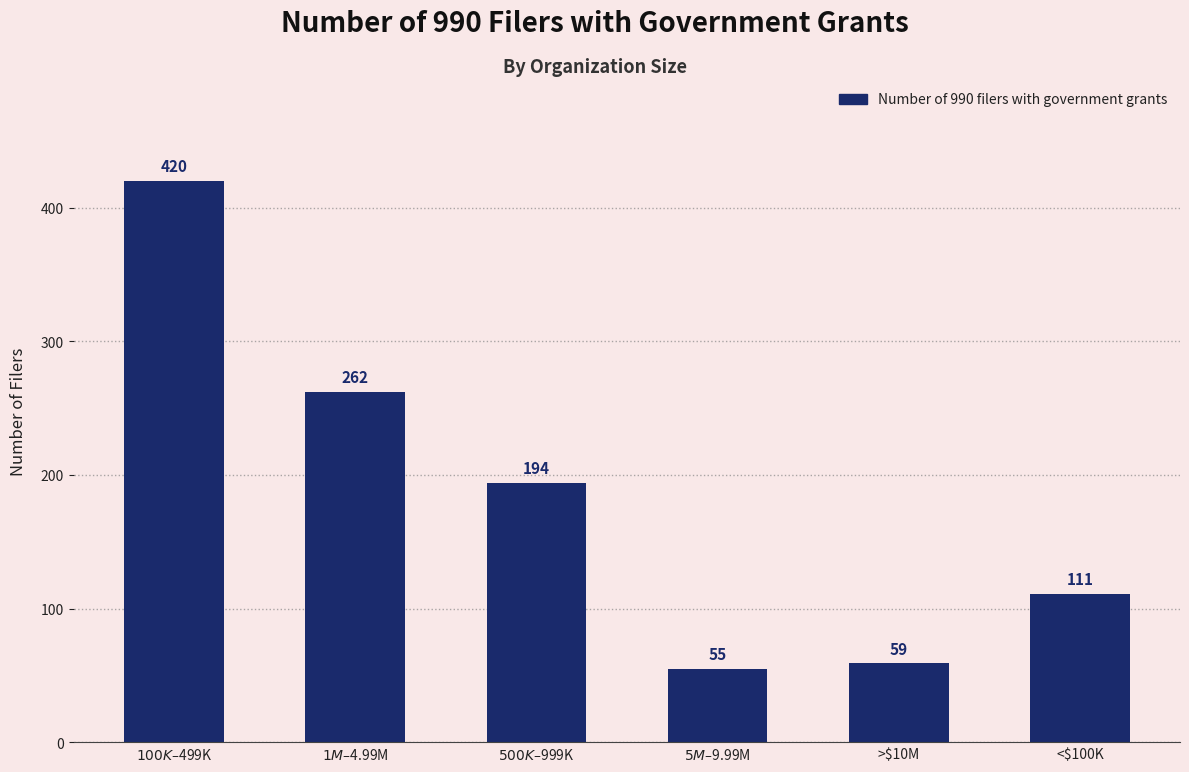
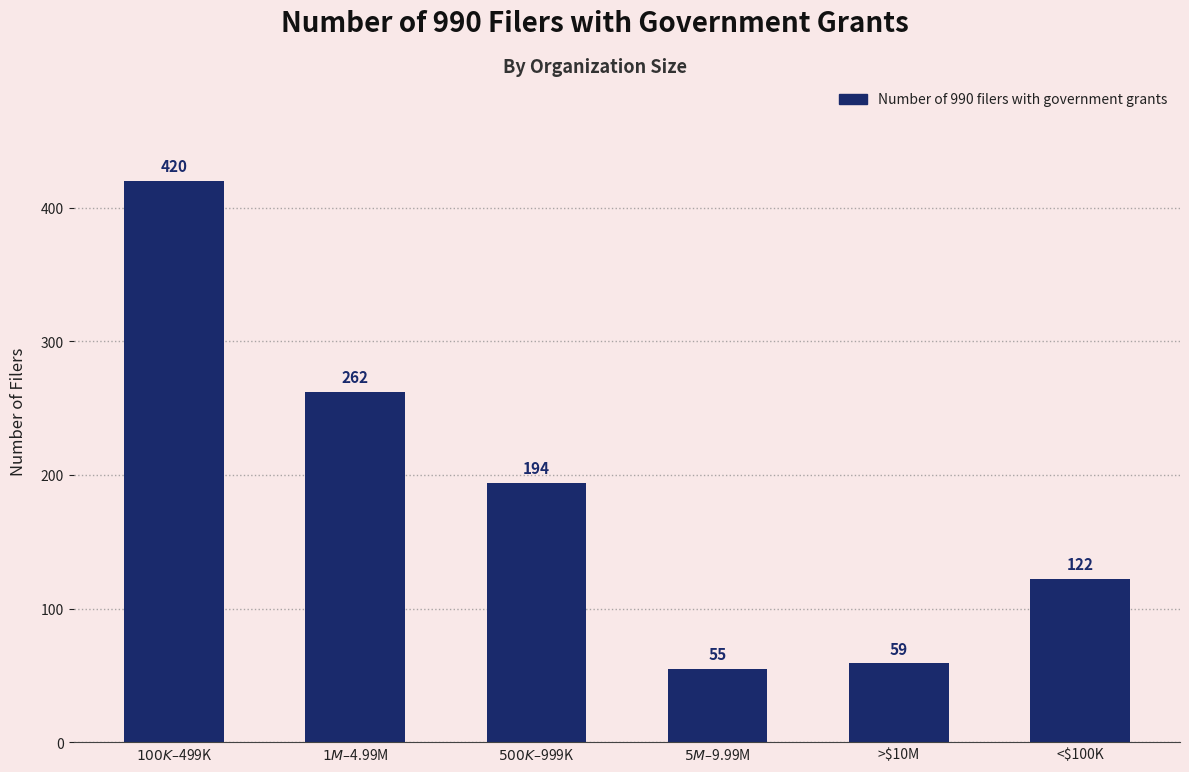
  {
    ">$10M": 59,
-   "<$100K": 111
+   "<$100K": 122
  }
